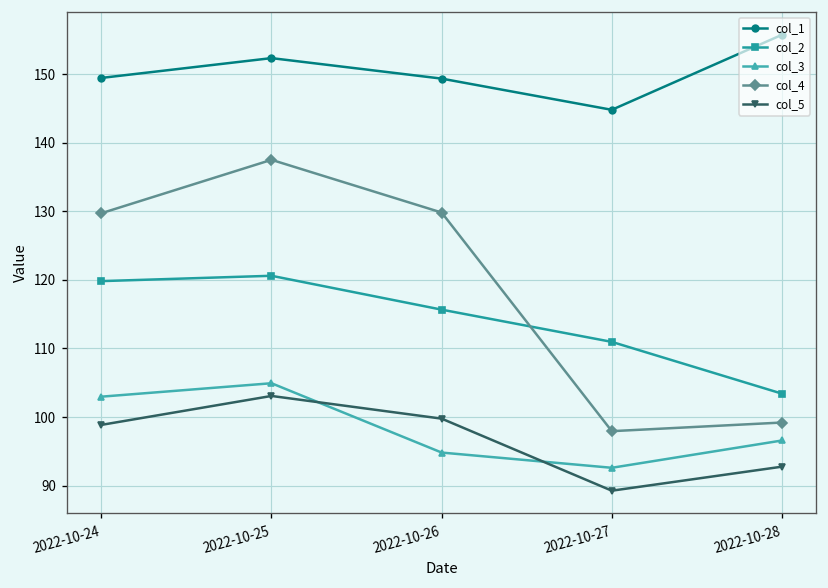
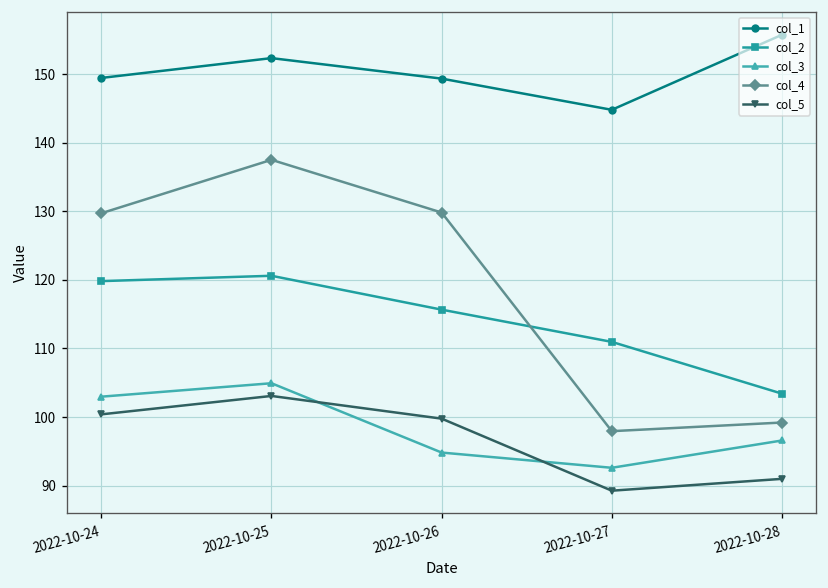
  {
    "col_5": {
-     "2022-10-24": 99,
+     "2022-10-24": 100,
      "2022-10-25": 103,
      "2022-10-26": 100,
      "2022-10-27": 89,
-     "2022-10-28": 93
+     "2022-10-28": 91
    }
  }
